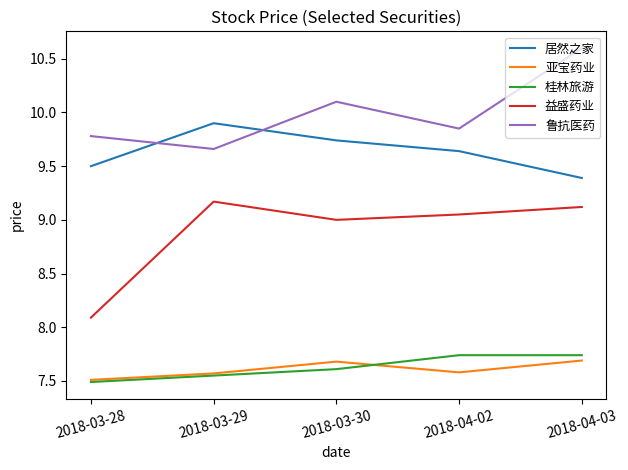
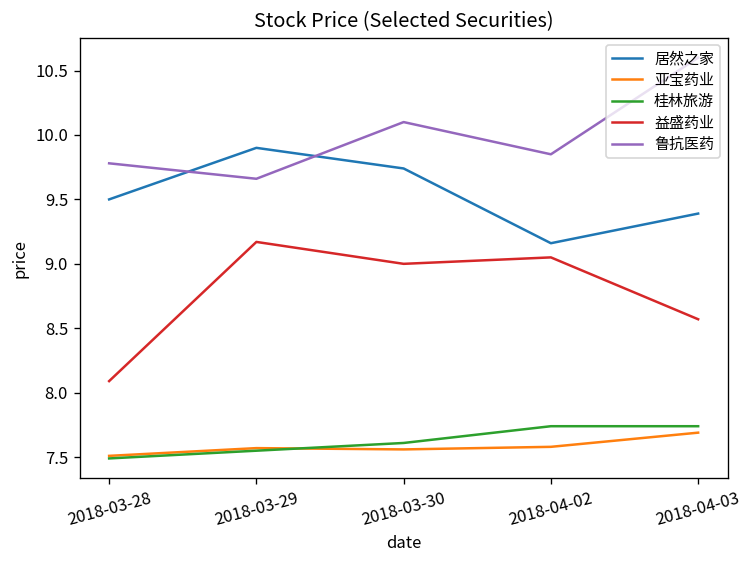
  {
    "居然之家": {
      "2018-03-28": 9.50,
      "2018-03-29": 9.90,
      "2018-03-30": 9.74,
-     "2018-04-02": 9.64,
+     "2018-04-02": 9.16,
      "2018-04-03": 9.39
    },
    "亚宝药业": {
-     "2018-03-30": 7.68,
+     "2018-03-30": 7.56,
      "2018-04-02": 7.58,
      "2018-04-03": 7.69
    },
    "桂林旅游": {
      "2018-03-30": 7.61,
      "2018-04-02": 7.74,
      "2018-04-03": 7.74
    },
    "益盛药业": {
      "2018-03-28": 8.09,
      "2018-03-29": 9.17,
      "2018-03-30": 9.00,
      "2018-04-02": 9.05,
-     "2018-04-03": 9.12
+     "2018-04-03": 8.57
    },
    "鲁抗医药": {
      "2018-03-28": 9.78,
      "2018-03-29": 9.66,
      "2018-03-30": 10.10,
      "2018-04-02": 9.85
    }
  }
